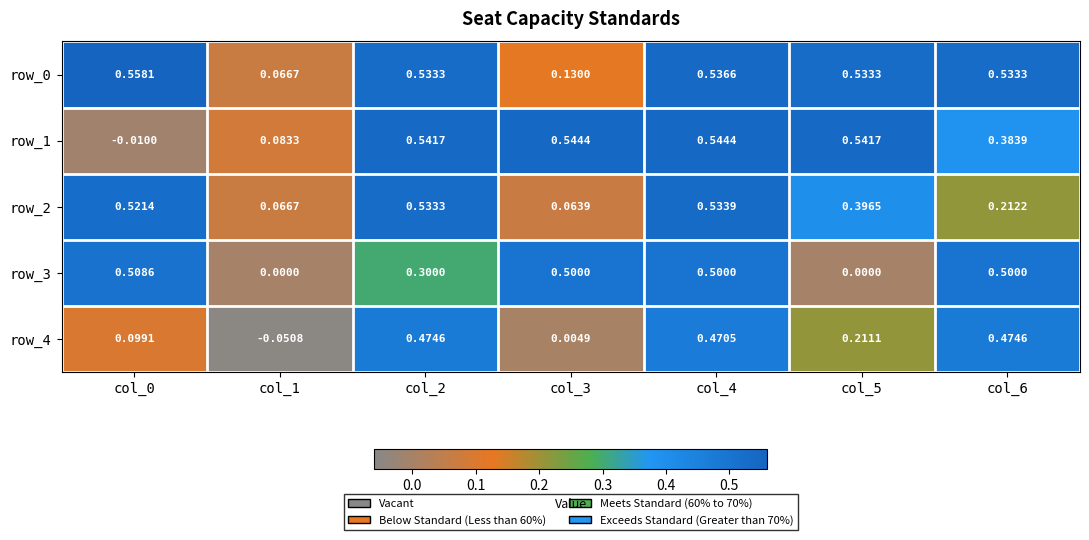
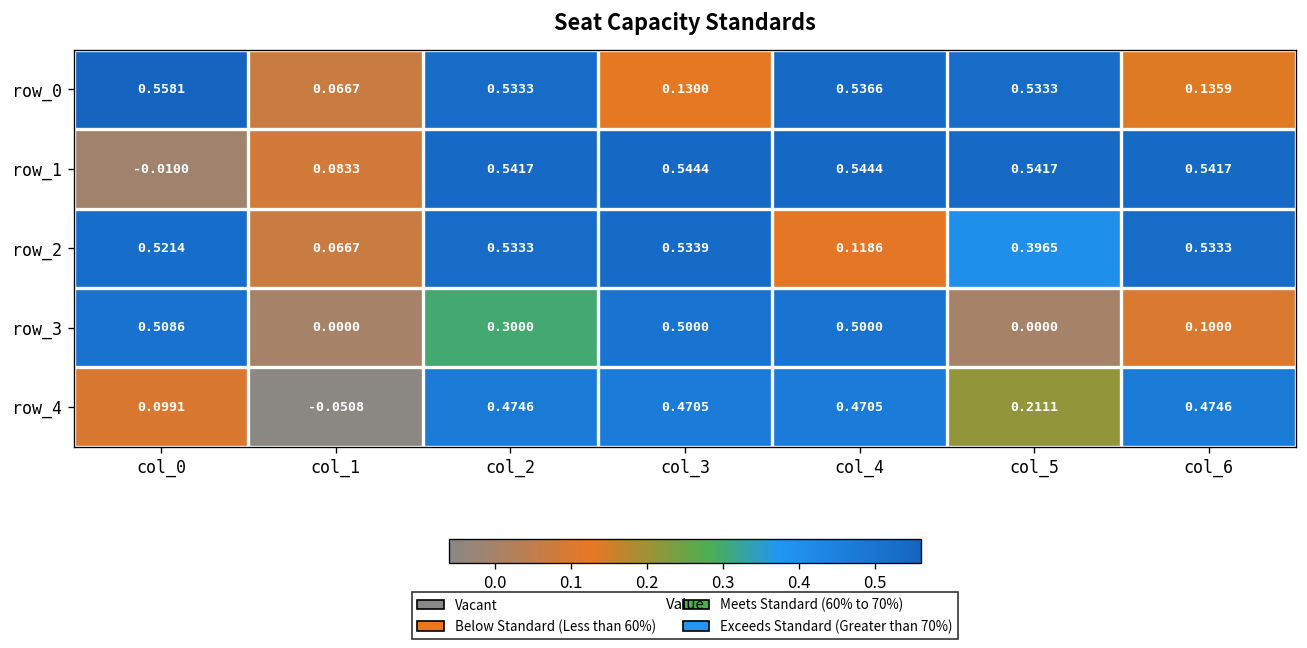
  {
    "row_0": {
      "col_0": 0.5581,
      "col_1": 0.0667,
      "col_2": 0.5333,
      "col_3": 0.1300,
      "col_4": 0.5366,
      "col_5": 0.5333,
-     "col_6": 0.5333
+     "col_6": 0.1359
    },
    "row_1": {
      "col_0": -0.0100,
      "col_1": 0.0833,
      "col_2": 0.5417,
      "col_3": 0.5444,
      "col_4": 0.5444,
      "col_5": 0.5417,
-     "col_6": 0.3839
+     "col_6": 0.5417
    },
    "row_2": {
      "col_0": 0.5214,
      "col_1": 0.0667,
      "col_2": 0.5333,
-     "col_3": 0.0639,
-     "col_4": 0.5339,
+     "col_3": 0.5339,
+     "col_4": 0.1186,
      "col_5": 0.3965,
-     "col_6": 0.2122
+     "col_6": 0.5333
    },
    "row_3": {
      "col_0": 0.5086,
      "col_1": 0.0000,
      "col_2": 0.3000,
      "col_3": 0.5000,
      "col_4": 0.5000,
      "col_5": 0.0000,
-     "col_6": 0.5000
+     "col_6": 0.1000
    },
    "row_4": {
      "col_0": 0.0991,
      "col_1": -0.0508,
      "col_2": 0.4746,
-     "col_3": 0.0049,
+     "col_3": 0.4705,
      "col_4": 0.4705,
      "col_5": 0.2111,
      "col_6": 0.4746
    }
  }
